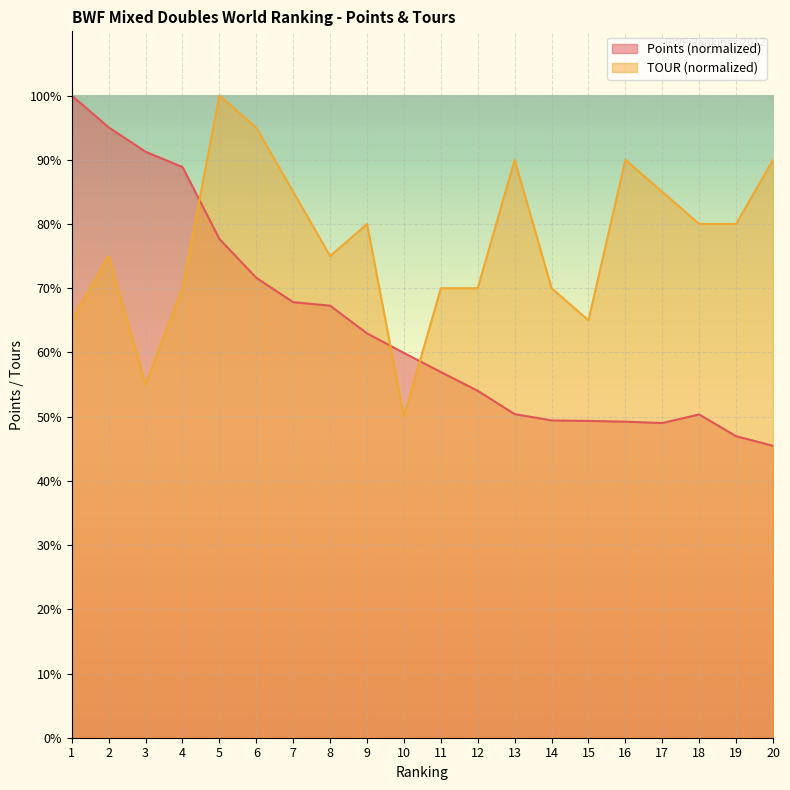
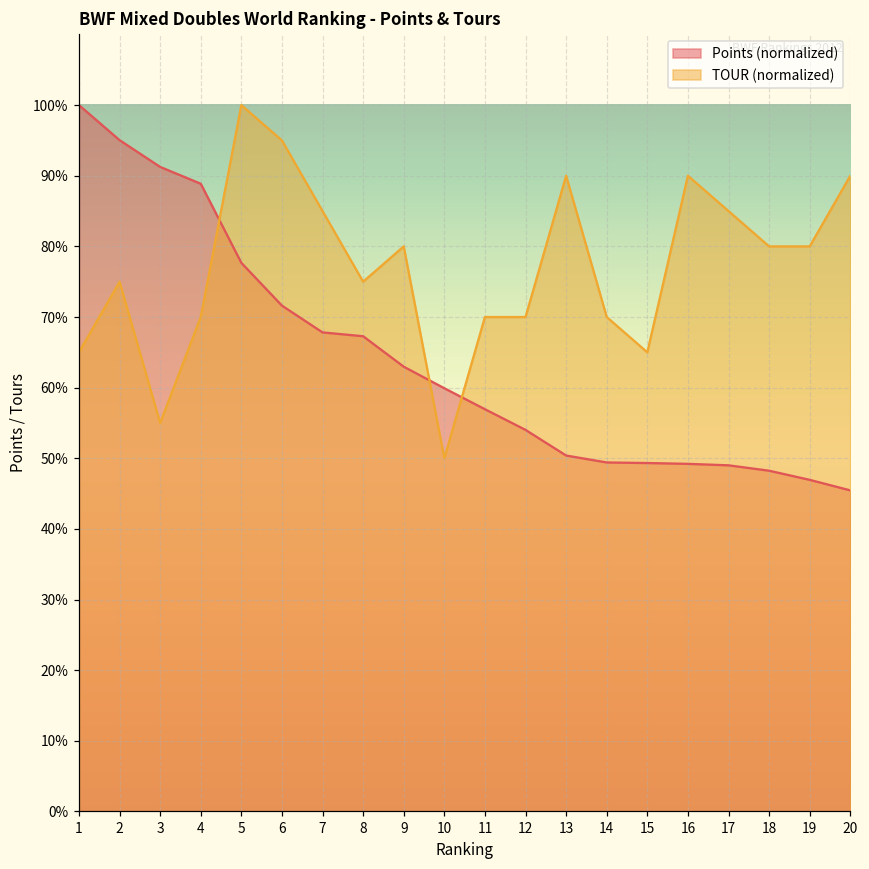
  {
    "Points (normalized)": {
      "1": "100%",
      "2": "95%",
      "3": "91%",
      "4": "89%",
      "5": "78%",
      "6": "72%",
      "7": "68%",
      "8": "67%",
      "9": "63%",
      "10": "60%",
      "11": "57%",
      "12": "54%",
      "13": "50%",
      "14": "49%",
      "15": "49%",
      "16": "49%",
      "17": "49%",
-     "18": "50%",
+     "18": "48%",
      "19": "47%",
      "20": "45%"
    },
    "TOUR (normalized)": {
      "1": "65%",
      "2": "75%",
      "3": "55%",
      "4": "70%",
      "5": "100%",
      "6": "95%",
      "7": "85%",
      "8": "75%",
      "9": "80%",
      "10": "50%",
      "11": "70%",
      "12": "70%",
      "13": "90%",
      "14": "70%",
      "15": "65%",
      "16": "90%",
      "17": "85%",
      "18": "80%",
      "19": "80%",
      "20": "90%"
    }
  }
